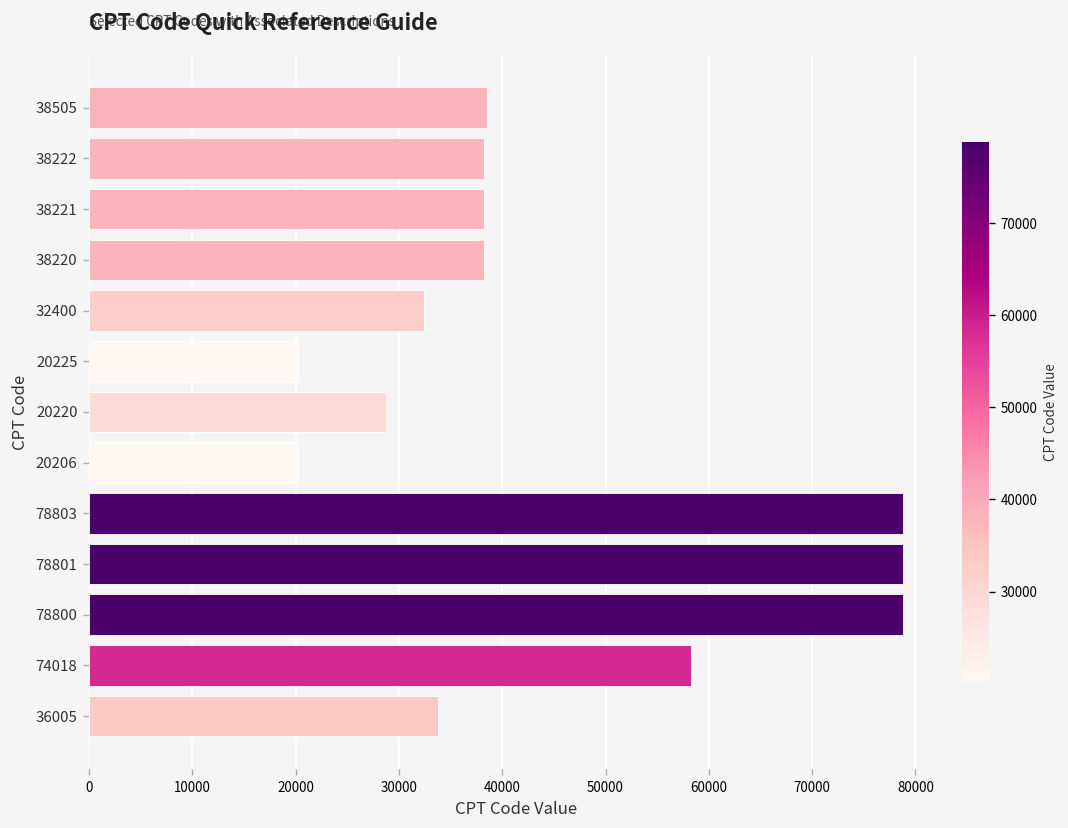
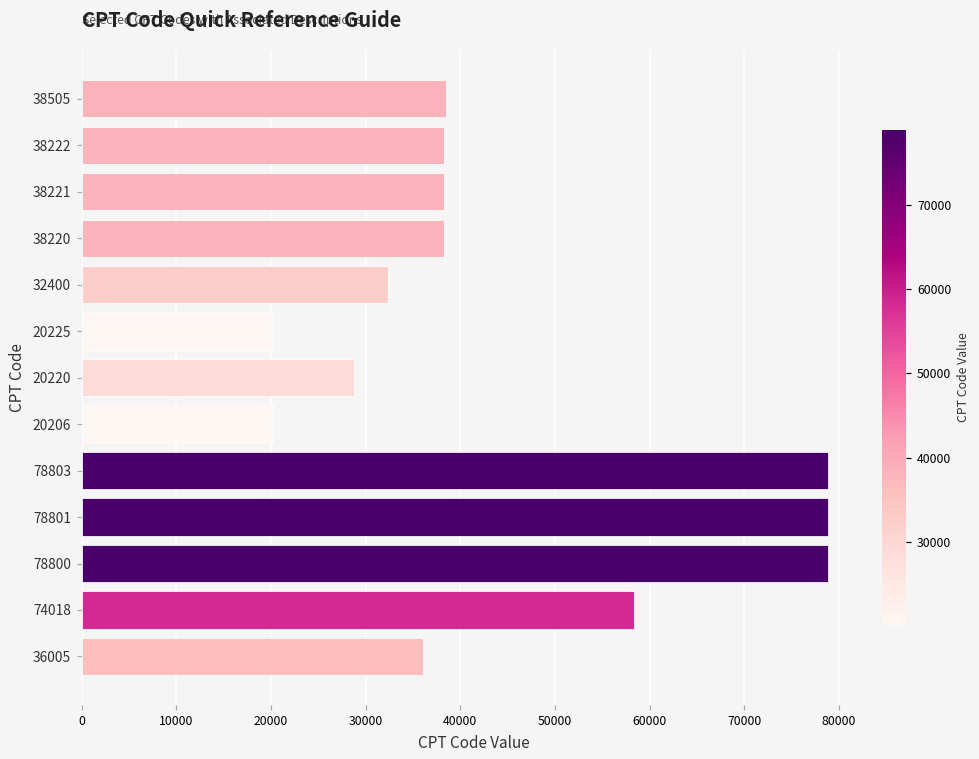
  {
    "38505": 39000,
    "38222": 38000,
    "38221": 38000,
    "38220": 38000,
    "32400": 32000,
    "20225": 20000,
    "20220": 29000,
    "20206": 20000,
    "78803": 79000,
    "78801": 79000,
    "78800": 79000,
    "74018": 58000,
-   "36005": 34000
+   "36005": 36000
  }
